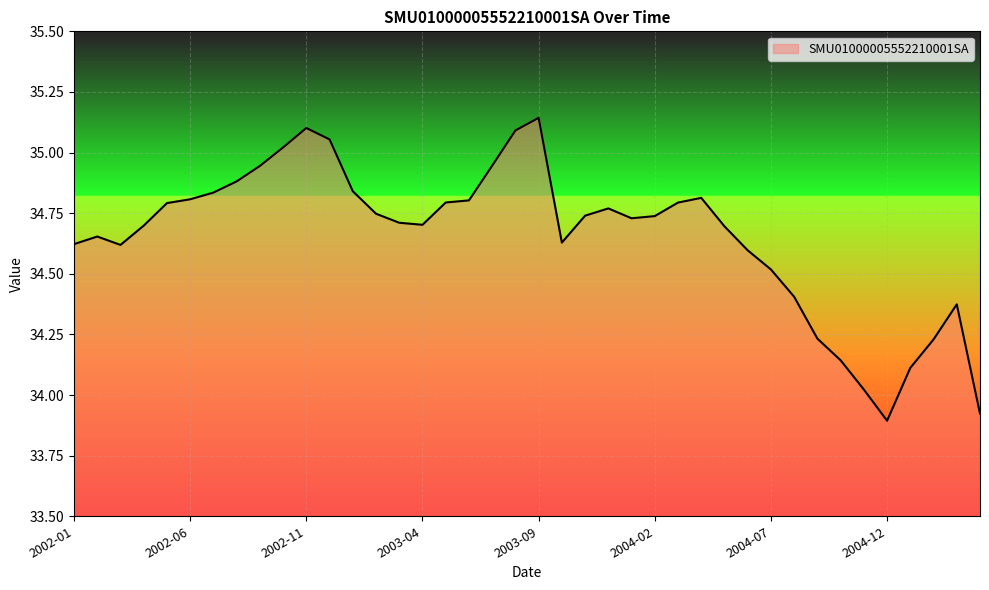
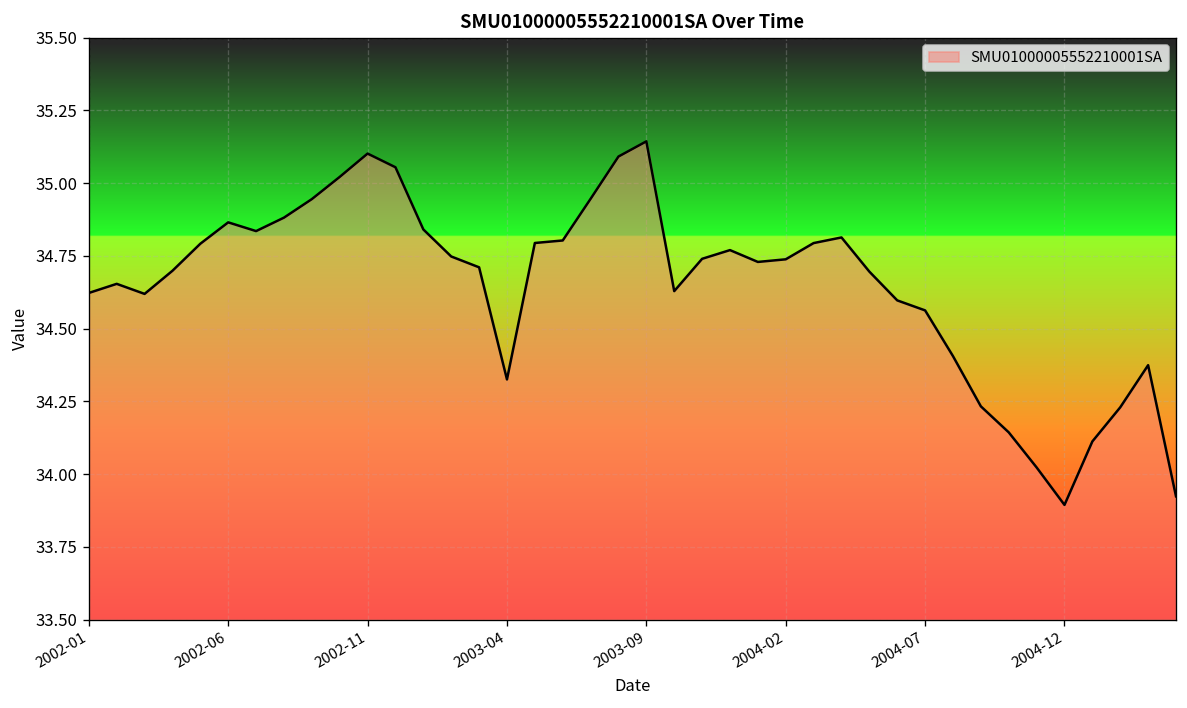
  {
    "2002-01": 34.62,
-   "2002-06": 34.81,
+   "2002-06": 34.87,
    "2002-11": 35.10,
-   "2003-04": 34.70,
+   "2003-04": 34.33,
    "2003-09": 35.14,
    "2004-02": 34.74,
-   "2004-07": 34.52,
+   "2004-07": 34.56,
    "2004-12": 33.89
  }
